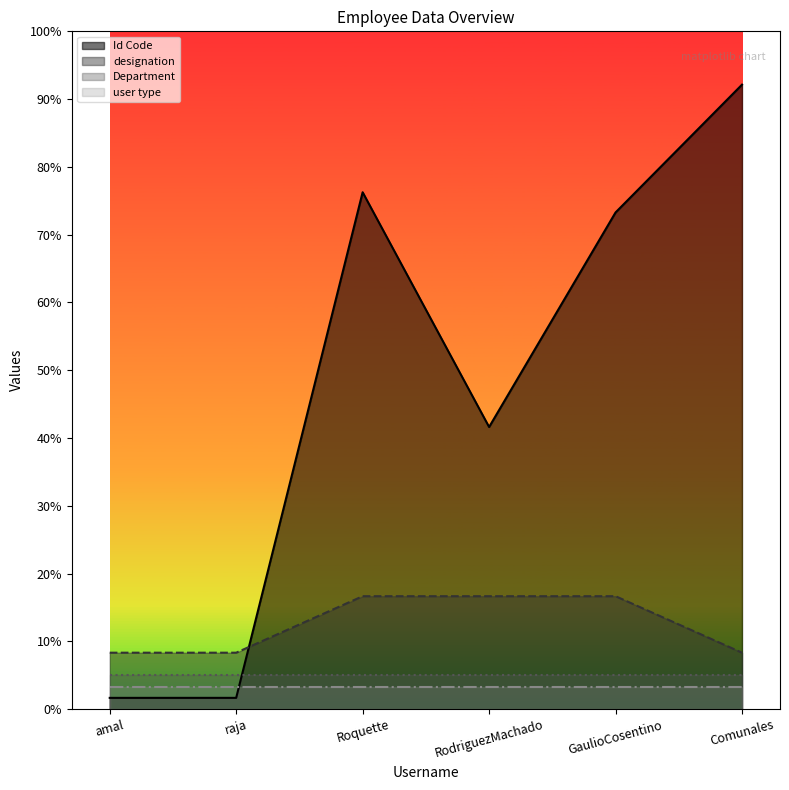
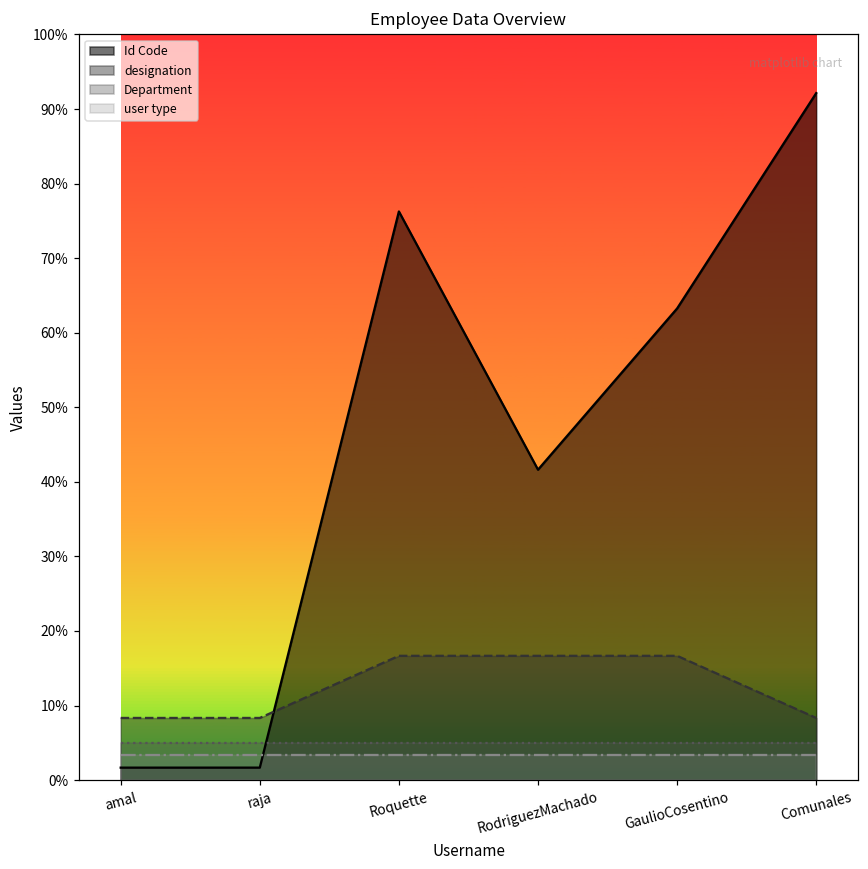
  {
    "Id Code": {
      "amal": "2%",
      "raja": "2%",
      "Roquette": "76%",
      "RodriguezMachado": "42%",
-     "GaulioCosentino": "73%",
+     "GaulioCosentino": "63%",
      "Comunales": "92%"
    },
    "user type": {
      "amal": "3%",
      "raja": "3%",
      "Roquette": "3%",
      "RodriguezMachado": "3%",
      "GaulioCosentino": "3%",
      "Comunales": "3%"
    }
  }
